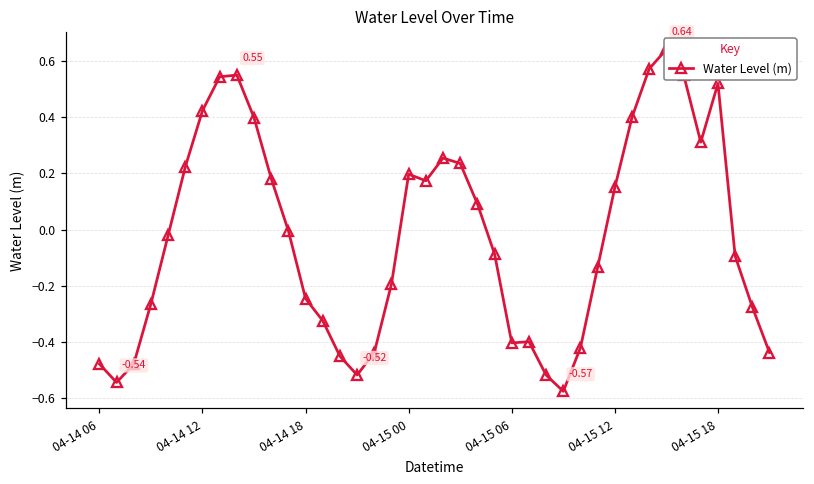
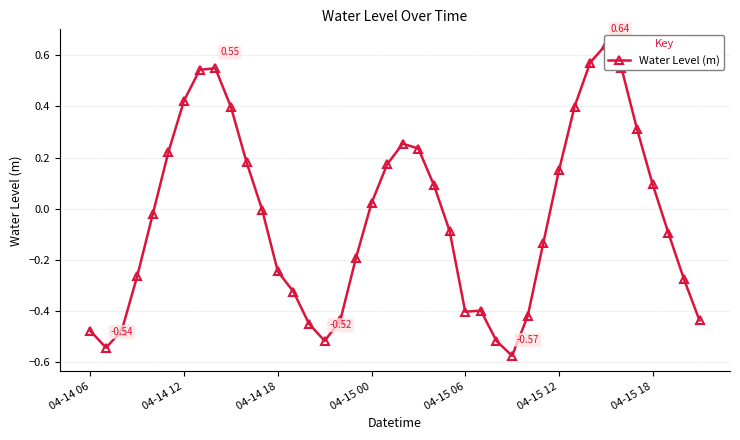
  {
    "04-14 06": -0.48,
    "04-14 12": 0.42,
    "04-14 18": -0.25,
-   "04-15 00": 0.20,
+   "04-15 00": 0.02,
    "04-15 06": -0.40,
    "04-15 12": 0.15,
-   "04-15 18": 0.52
+   "04-15 18": 0.09
  }
